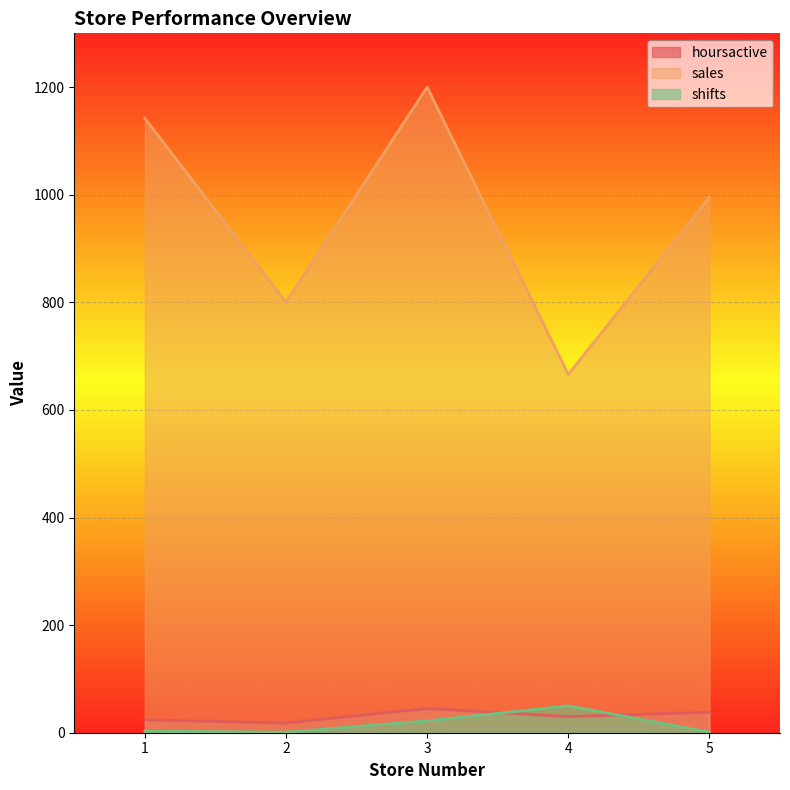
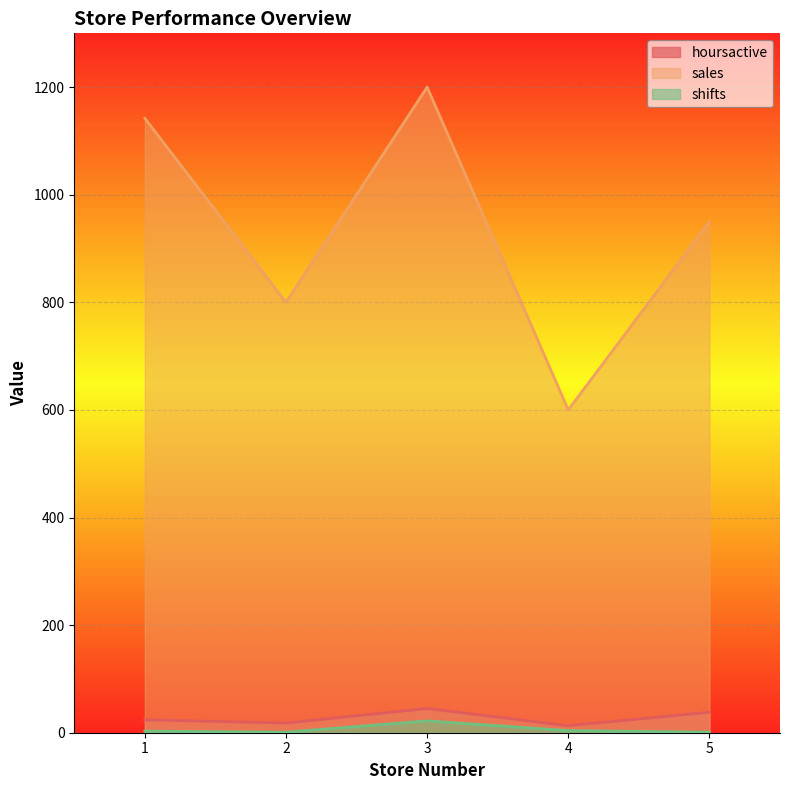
  {
    "hoursactive": {
      "1": 20,
      "2": 20,
      "3": 50,
-     "4": 30,
+     "4": 10,
      "5": 40
    },
    "sales": {
      "1": 1140,
      "2": 800,
      "3": 1200,
-     "4": 670,
-     "5": 1000
+     "4": 600,
+     "5": 950
    },
    "shifts": {
      "1": 0,
      "2": 0,
      "3": 20,
-     "4": 50,
+     "4": 0,
      "5": 0
    }
  }
